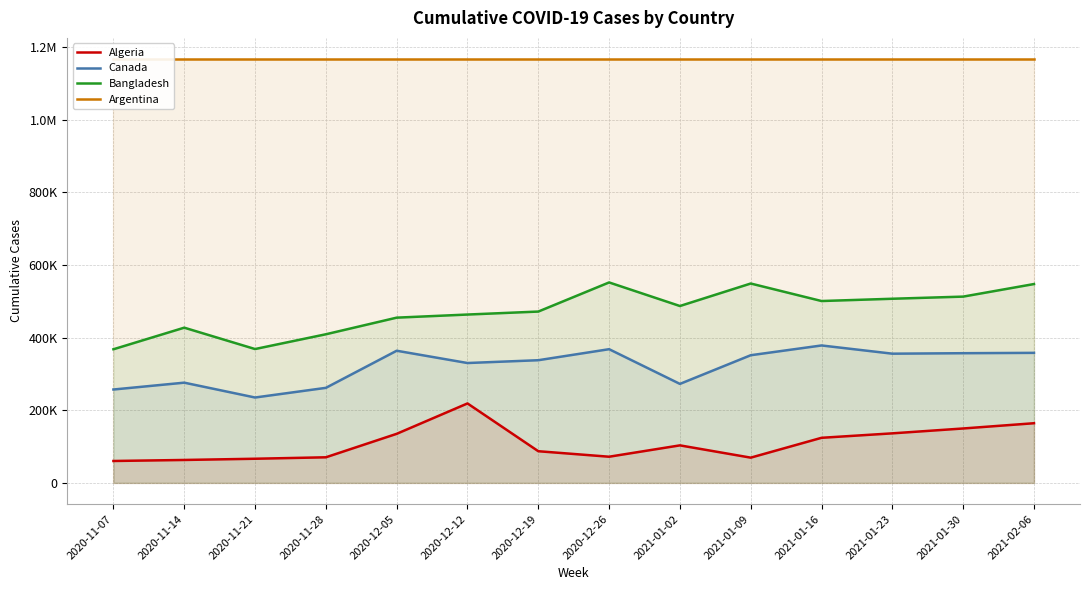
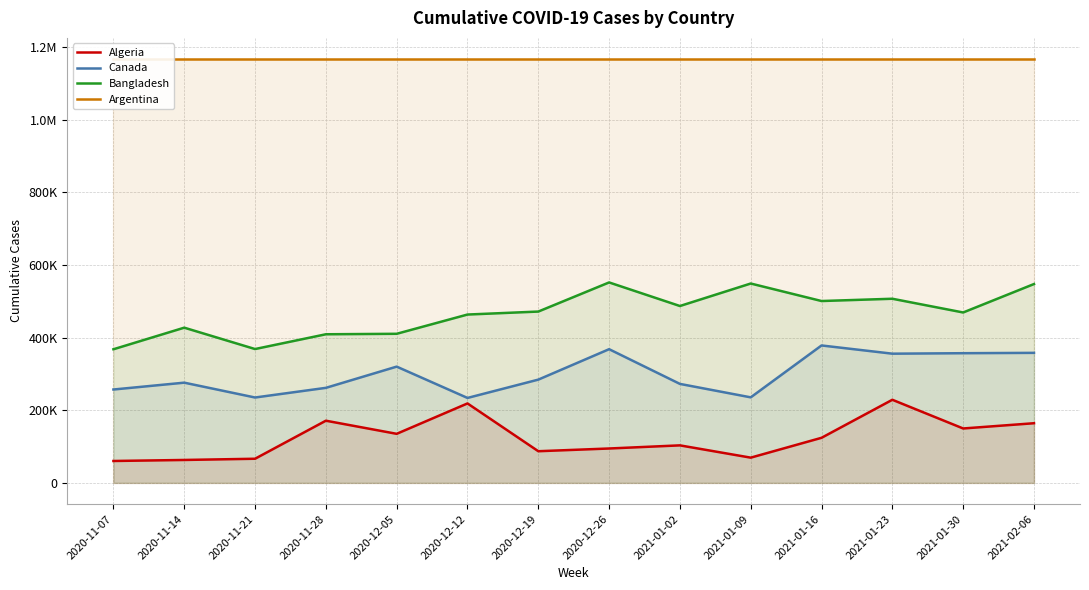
  {
    "Algeria": {
      "2020-11-07": 60000,
      "2020-11-14": 60000,
      "2020-11-21": 70000,
-     "2020-11-28": 70000,
+     "2020-11-28": 170000,
      "2020-12-05": 140000,
      "2020-12-12": 220000,
      "2020-12-19": 90000,
-     "2020-12-26": 70000,
+     "2020-12-26": 90000,
      "2021-01-02": 100000,
      "2021-01-09": 70000,
      "2021-01-16": 120000,
-     "2021-01-23": 140000,
+     "2021-01-23": 230000,
      "2021-01-30": 150000,
      "2021-02-06": 160000
    },
    "Canada": {
      "2020-11-07": 260000,
      "2020-11-14": 280000,
      "2020-11-21": 240000,
      "2020-11-28": 260000,
-     "2020-12-05": 360000,
-     "2020-12-12": 330000,
-     "2020-12-19": 340000,
+     "2020-12-05": 320000,
+     "2020-12-12": 230000,
+     "2020-12-19": 280000,
      "2020-12-26": 370000,
      "2021-01-02": 270000,
-     "2021-01-09": 350000,
+     "2021-01-09": 240000,
      "2021-01-16": 380000,
      "2021-01-23": 360000,
      "2021-01-30": 360000,
      "2021-02-06": 360000
    },
    "Bangladesh": {
      "2020-11-07": 370000,
      "2020-11-14": 430000,
      "2020-11-21": 370000,
      "2020-11-28": 410000,
-     "2020-12-05": 450000,
+     "2020-12-05": 410000,
      "2020-12-12": 460000,
      "2020-12-19": 470000,
      "2020-12-26": 550000,
      "2021-01-02": 490000,
      "2021-01-09": 550000,
      "2021-01-16": 500000,
      "2021-01-23": 510000,
-     "2021-01-30": 510000,
+     "2021-01-30": 470000,
      "2021-02-06": 550000
    },
    "Argentina": {
      "2020-11-14": 1170000,
      "2020-11-21": 1170000,
      "2020-11-28": 1170000,
      "2020-12-05": 1170000,
      "2020-12-12": 1170000,
      "2020-12-19": 1170000,
      "2020-12-26": 1170000,
      "2021-01-02": 1170000,
      "2021-01-09": 1170000,
      "2021-01-16": 1170000,
      "2021-01-23": 1170000,
      "2021-01-30": 1170000,
      "2021-02-06": 1170000
    }
  }
